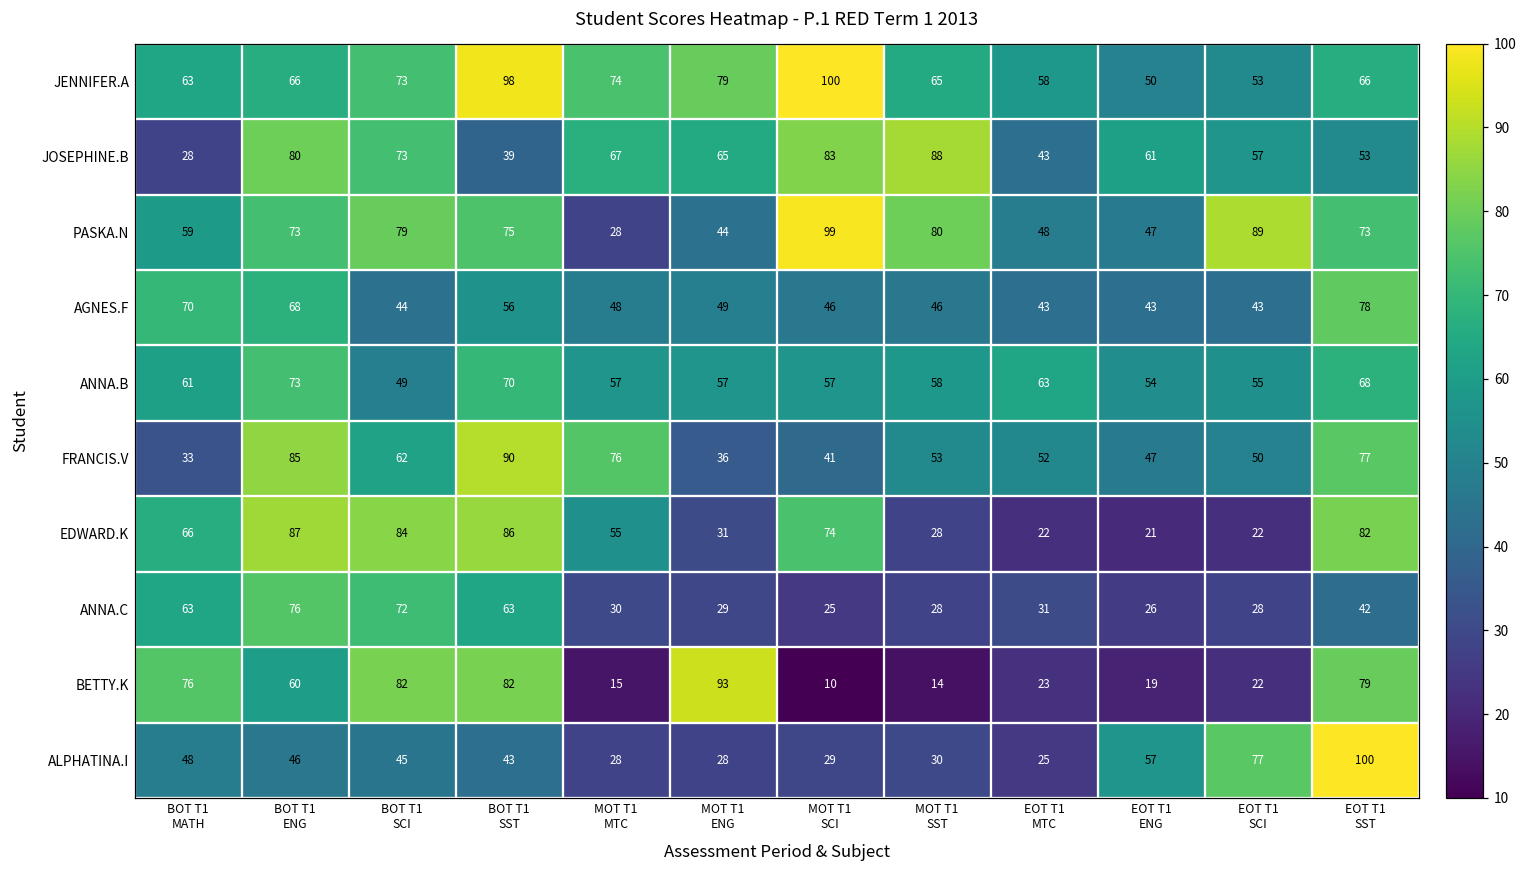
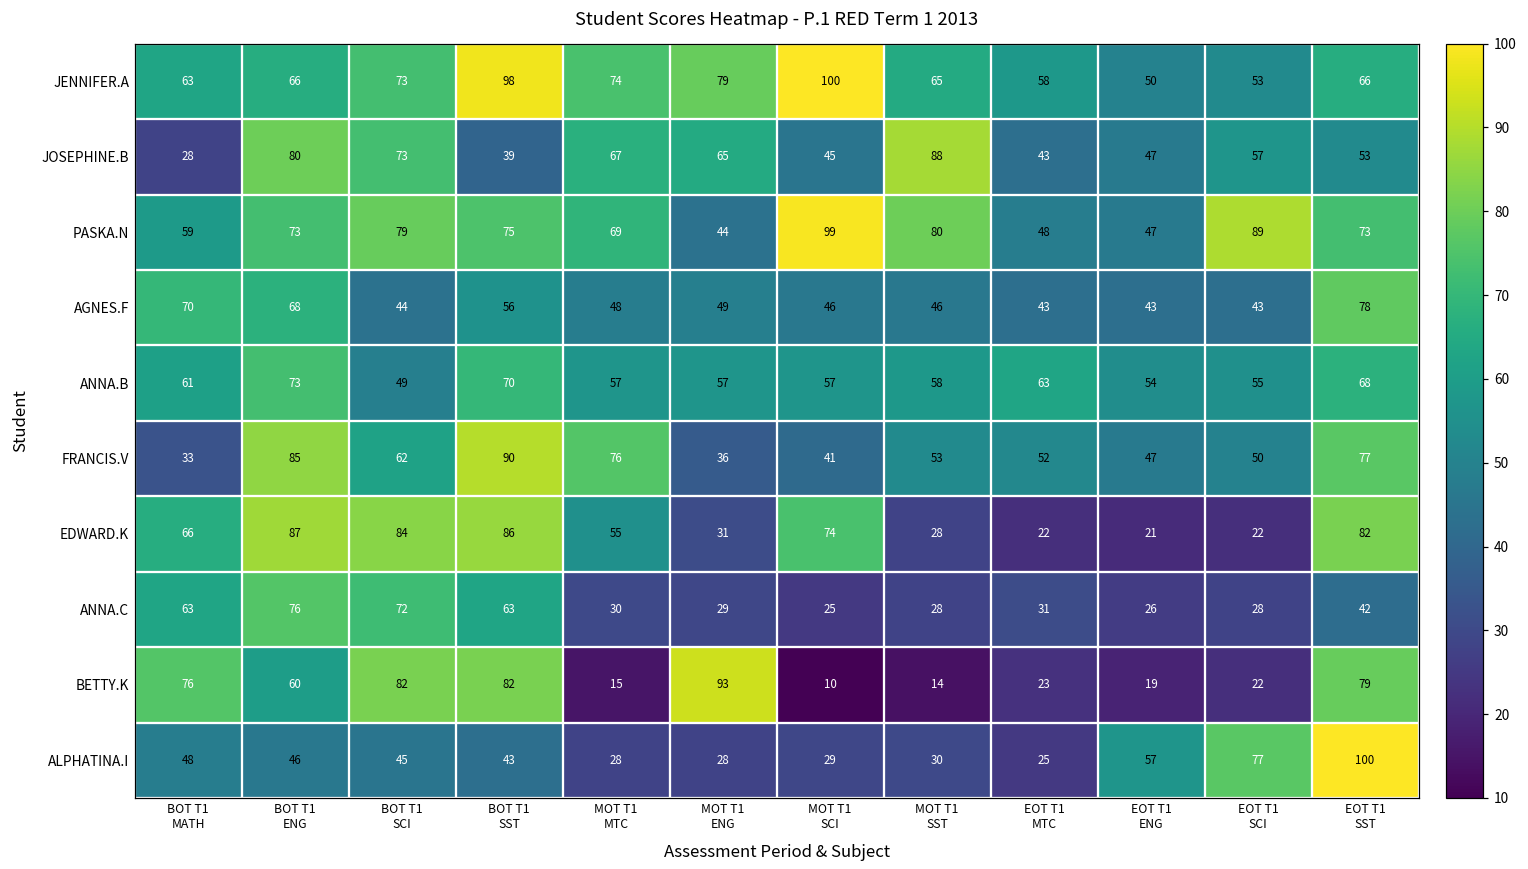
  {
    "JENNIFER.A": {
      "BOT T1 MATH": 63,
      "BOT T1 ENG": 66,
      "BOT T1 SCI": 73,
      "BOT T1 SST": 98,
      "MOT T1 MTC": 74,
      "MOT T1 ENG": 79,
      "MOT T1 SCI": 100,
      "MOT T1 SST": 65,
      "EOT T1 MTC": 58,
      "EOT T1 ENG": 50,
      "EOT T1 SCI": 53,
      "EOT T1 SST": 66
    },
    "JOSEPHINE.B": {
      "BOT T1 MATH": 28,
      "BOT T1 ENG": 80,
      "BOT T1 SCI": 73,
      "BOT T1 SST": 39,
      "MOT T1 MTC": 67,
      "MOT T1 ENG": 65,
-     "MOT T1 SCI": 83,
+     "MOT T1 SCI": 45,
      "MOT T1 SST": 88,
      "EOT T1 MTC": 43,
-     "EOT T1 ENG": 61,
+     "EOT T1 ENG": 47,
      "EOT T1 SCI": 57,
      "EOT T1 SST": 53
    },
    "PASKA.N": {
      "BOT T1 MATH": 59,
      "BOT T1 ENG": 73,
      "BOT T1 SCI": 79,
      "BOT T1 SST": 75,
-     "MOT T1 MTC": 28,
+     "MOT T1 MTC": 69,
      "MOT T1 ENG": 44,
      "MOT T1 SCI": 99,
      "MOT T1 SST": 80,
      "EOT T1 MTC": 48,
      "EOT T1 ENG": 47,
      "EOT T1 SCI": 89,
      "EOT T1 SST": 73
    },
    "AGNES.F": {
      "BOT T1 MATH": 70,
      "BOT T1 ENG": 68,
      "BOT T1 SCI": 44,
      "BOT T1 SST": 56,
      "MOT T1 MTC": 48,
      "MOT T1 ENG": 49,
      "MOT T1 SCI": 46,
      "MOT T1 SST": 46,
      "EOT T1 MTC": 43,
      "EOT T1 ENG": 43,
      "EOT T1 SCI": 43,
      "EOT T1 SST": 78
    },
    "ANNA.B": {
      "BOT T1 MATH": 61,
      "BOT T1 ENG": 73,
      "BOT T1 SCI": 49,
      "BOT T1 SST": 70,
      "MOT T1 MTC": 57,
      "MOT T1 ENG": 57,
      "MOT T1 SCI": 57,
      "MOT T1 SST": 58,
      "EOT T1 MTC": 63,
      "EOT T1 ENG": 54,
      "EOT T1 SCI": 55,
      "EOT T1 SST": 68
    },
    "FRANCIS.V": {
      "BOT T1 MATH": 33,
      "BOT T1 ENG": 85,
      "BOT T1 SCI": 62,
      "BOT T1 SST": 90,
      "MOT T1 MTC": 76,
      "MOT T1 ENG": 36,
      "MOT T1 SCI": 41,
      "MOT T1 SST": 53,
      "EOT T1 MTC": 52,
      "EOT T1 ENG": 47,
      "EOT T1 SCI": 50,
      "EOT T1 SST": 77
    },
    "EDWARD.K": {
      "BOT T1 MATH": 66,
      "BOT T1 ENG": 87,
      "BOT T1 SCI": 84,
      "BOT T1 SST": 86,
      "MOT T1 MTC": 55,
      "MOT T1 ENG": 31,
      "MOT T1 SCI": 74,
      "MOT T1 SST": 28,
      "EOT T1 MTC": 22,
      "EOT T1 ENG": 21,
      "EOT T1 SCI": 22,
      "EOT T1 SST": 82
    },
    "ANNA.C": {
      "BOT T1 MATH": 63,
      "BOT T1 ENG": 76,
      "BOT T1 SCI": 72,
      "BOT T1 SST": 63,
      "MOT T1 MTC": 30,
      "MOT T1 ENG": 29,
      "MOT T1 SCI": 25,
      "MOT T1 SST": 28,
      "EOT T1 MTC": 31,
      "EOT T1 ENG": 26,
      "EOT T1 SCI": 28,
      "EOT T1 SST": 42
    },
    "BETTY.K": {
      "BOT T1 MATH": 76,
      "BOT T1 ENG": 60,
      "BOT T1 SCI": 82,
      "BOT T1 SST": 82,
      "MOT T1 MTC": 15,
      "MOT T1 ENG": 93,
      "MOT T1 SCI": 10,
      "MOT T1 SST": 14,
      "EOT T1 MTC": 23,
      "EOT T1 ENG": 19,
      "EOT T1 SCI": 22,
      "EOT T1 SST": 79
    },
    "ALPHATINA.I": {
      "BOT T1 MATH": 48,
      "BOT T1 ENG": 46,
      "BOT T1 SCI": 45,
      "BOT T1 SST": 43,
      "MOT T1 MTC": 28,
      "MOT T1 ENG": 28,
      "MOT T1 SCI": 29,
      "MOT T1 SST": 30,
      "EOT T1 MTC": 25,
      "EOT T1 ENG": 57,
      "EOT T1 SCI": 77,
      "EOT T1 SST": 100
    }
  }
